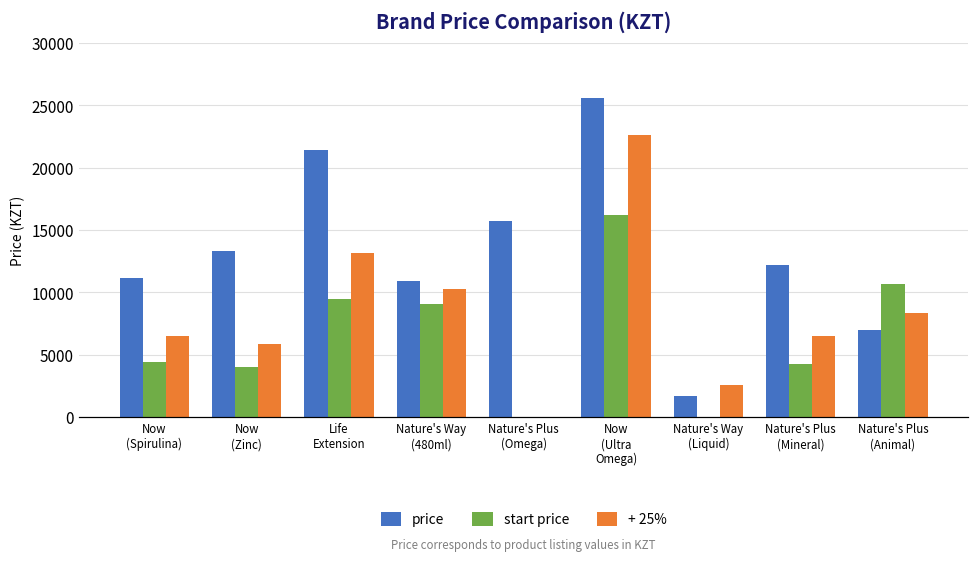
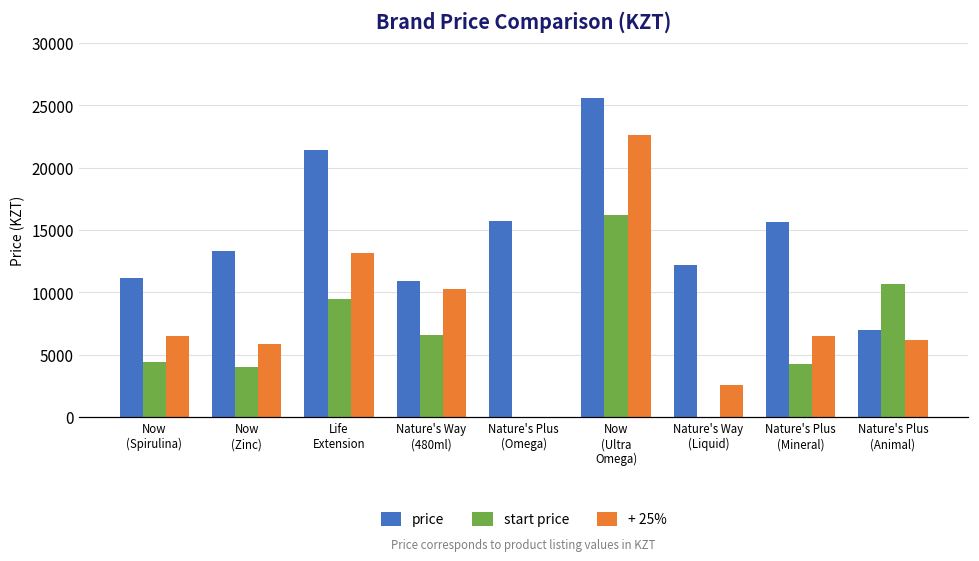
  {
    "price": {
      "Now (Spirulina)": 11100,
      "Now (Zinc)": 13300,
      "Life Extension": 21400,
      "Nature's Way (480ml)": 10900,
      "Nature's Plus (Omega)": 15700,
      "Now (Ultra Omega)": 25600,
-     "Nature's Way (Liquid)": 1700,
-     "Nature's Plus (Mineral)": 12200,
+     "Nature's Way (Liquid)": 12200,
+     "Nature's Plus (Mineral)": 15600,
      "Nature's Plus (Animal)": 7000
    },
    "start price": {
      "Now (Spirulina)": 4400,
      "Now (Zinc)": 4000,
      "Life Extension": 9400,
-     "Nature's Way (480ml)": 9100,
+     "Nature's Way (480ml)": 6600,
      "Nature's Plus (Omega)": 0,
      "Now (Ultra Omega)": 16200,
      "Nature's Plus (Mineral)": 4200,
      "Nature's Plus (Animal)": 10700
    },
    "+ 25%": {
      "Now (Spirulina)": 6500,
      "Now (Zinc)": 5800,
      "Life Extension": 13100,
      "Nature's Way (480ml)": 10300,
      "Nature's Plus (Omega)": 0,
      "Now (Ultra Omega)": 22600,
      "Nature's Way (Liquid)": 2600,
      "Nature's Plus (Mineral)": 6500,
-     "Nature's Plus (Animal)": 8300
+     "Nature's Plus (Animal)": 6200
    }
  }
